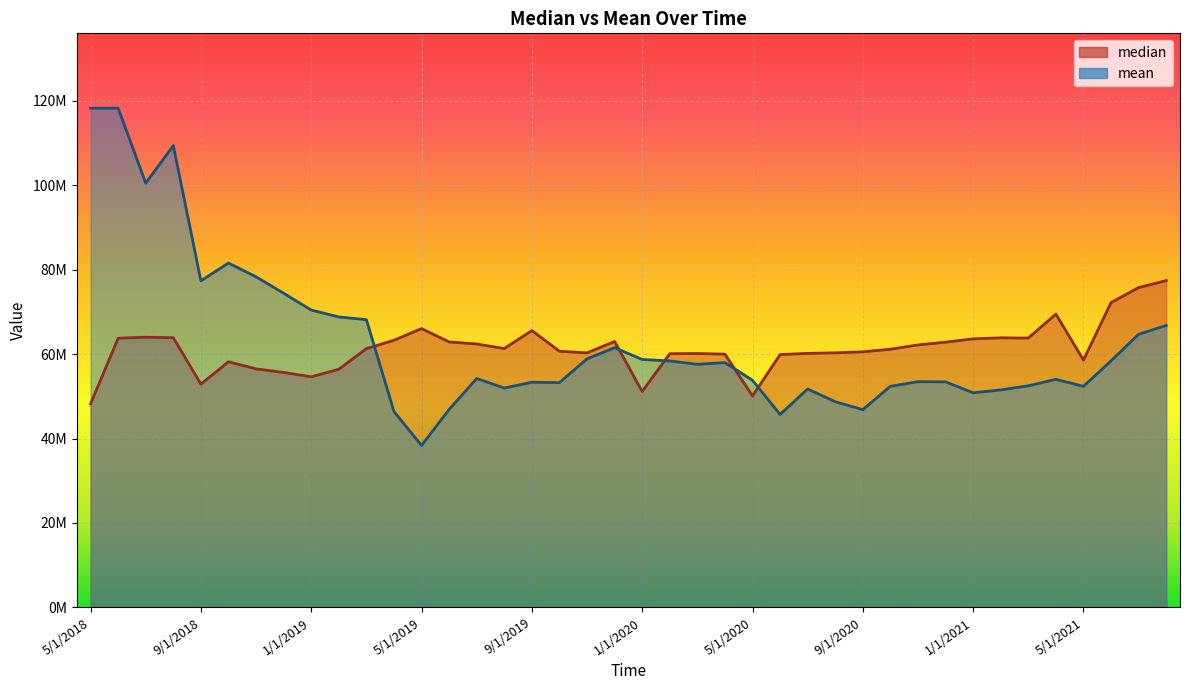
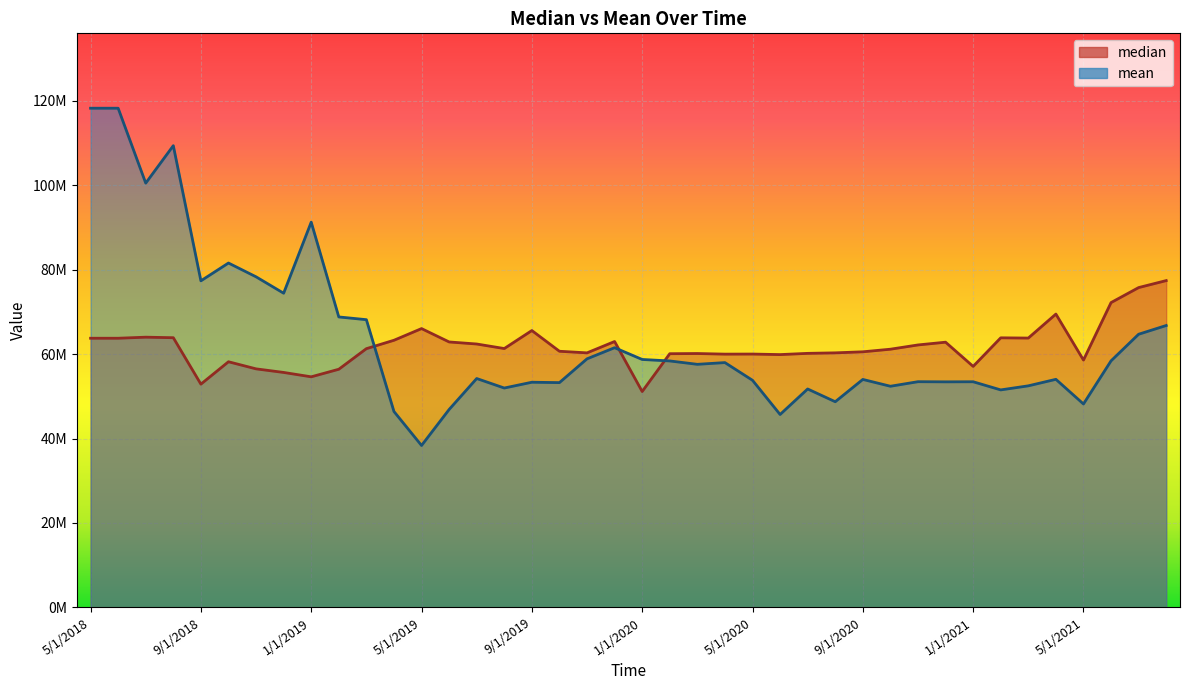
  {
    "median": {
-     "5/1/2018": 48000000,
+     "5/1/2018": 64000000,
      "9/1/2018": 53000000,
      "1/1/2019": 55000000,
      "5/1/2019": 66000000,
      "9/1/2019": 66000000,
      "1/1/2020": 51000000,
-     "5/1/2020": 50000000,
+     "5/1/2020": 60000000,
      "9/1/2020": 61000000,
-     "1/1/2021": 64000000,
+     "1/1/2021": 57000000,
      "5/1/2021": 59000000
    },
    "mean": {
      "5/1/2018": 118000000,
      "9/1/2018": 77000000,
-     "1/1/2019": 70000000,
+     "1/1/2019": 91000000,
      "5/1/2019": 38000000,
      "9/1/2019": 53000000,
      "1/1/2020": 59000000,
      "5/1/2020": 54000000,
-     "9/1/2020": 47000000,
-     "1/1/2021": 51000000,
-     "5/1/2021": 52000000
+     "9/1/2020": 54000000,
+     "1/1/2021": 53000000,
+     "5/1/2021": 48000000
    }
  }
